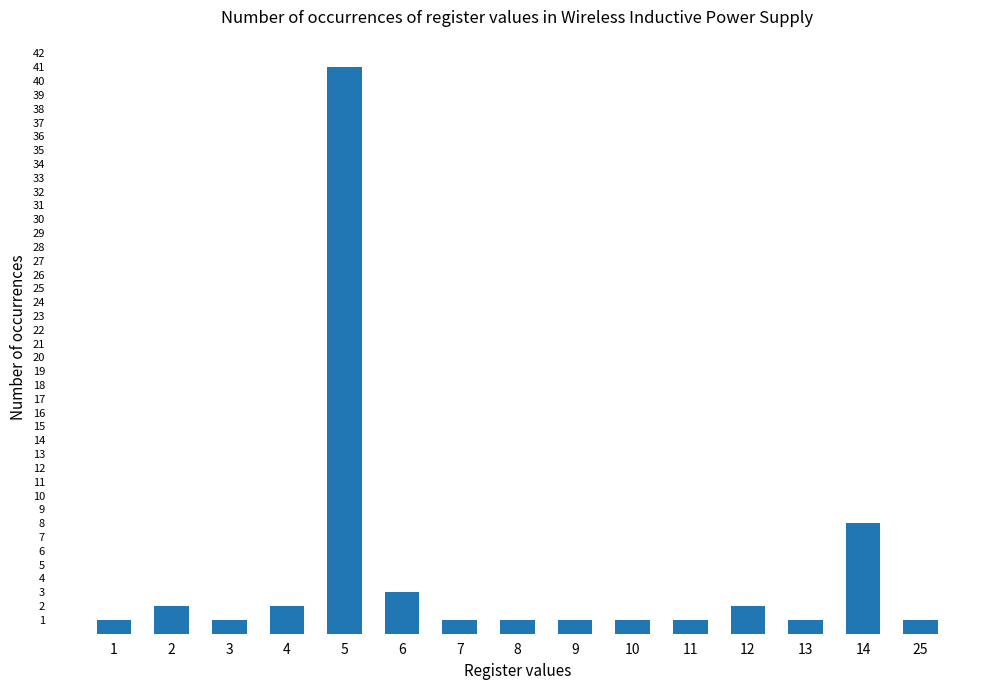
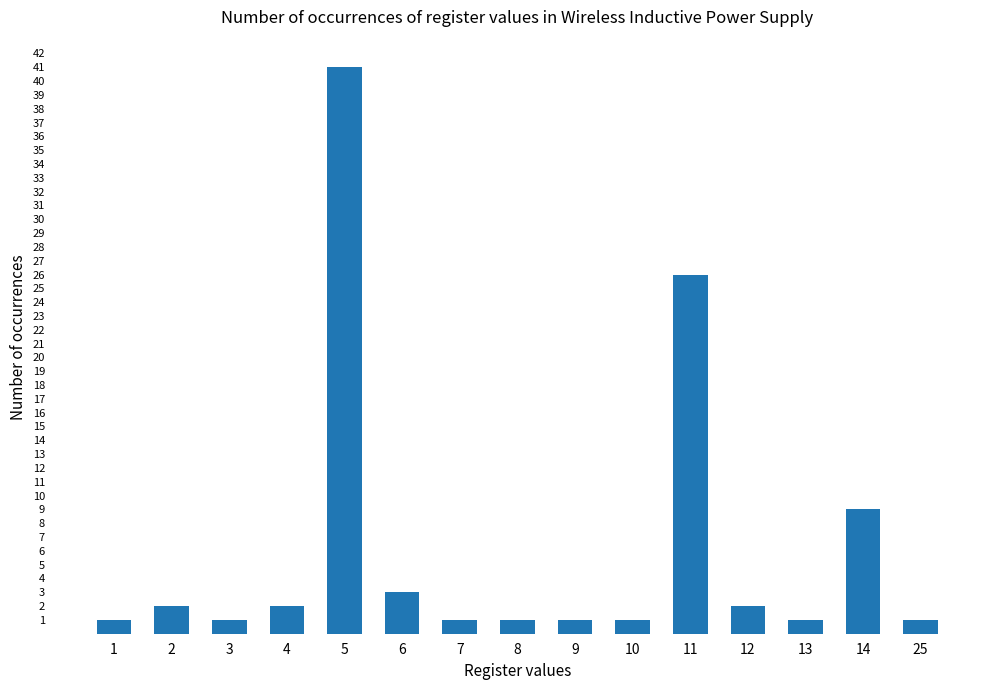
  {
    "1": 1,
    "2": 2,
    "3": 1,
    "4": 2,
    "5": 41,
    "6": 3,
    "7": 1,
    "8": 1,
    "9": 1,
    "10": 1,
-   "11": 1,
+   "11": 26,
    "12": 2,
    "13": 1,
-   "14": 8,
+   "14": 9,
    "25": 1
  }
